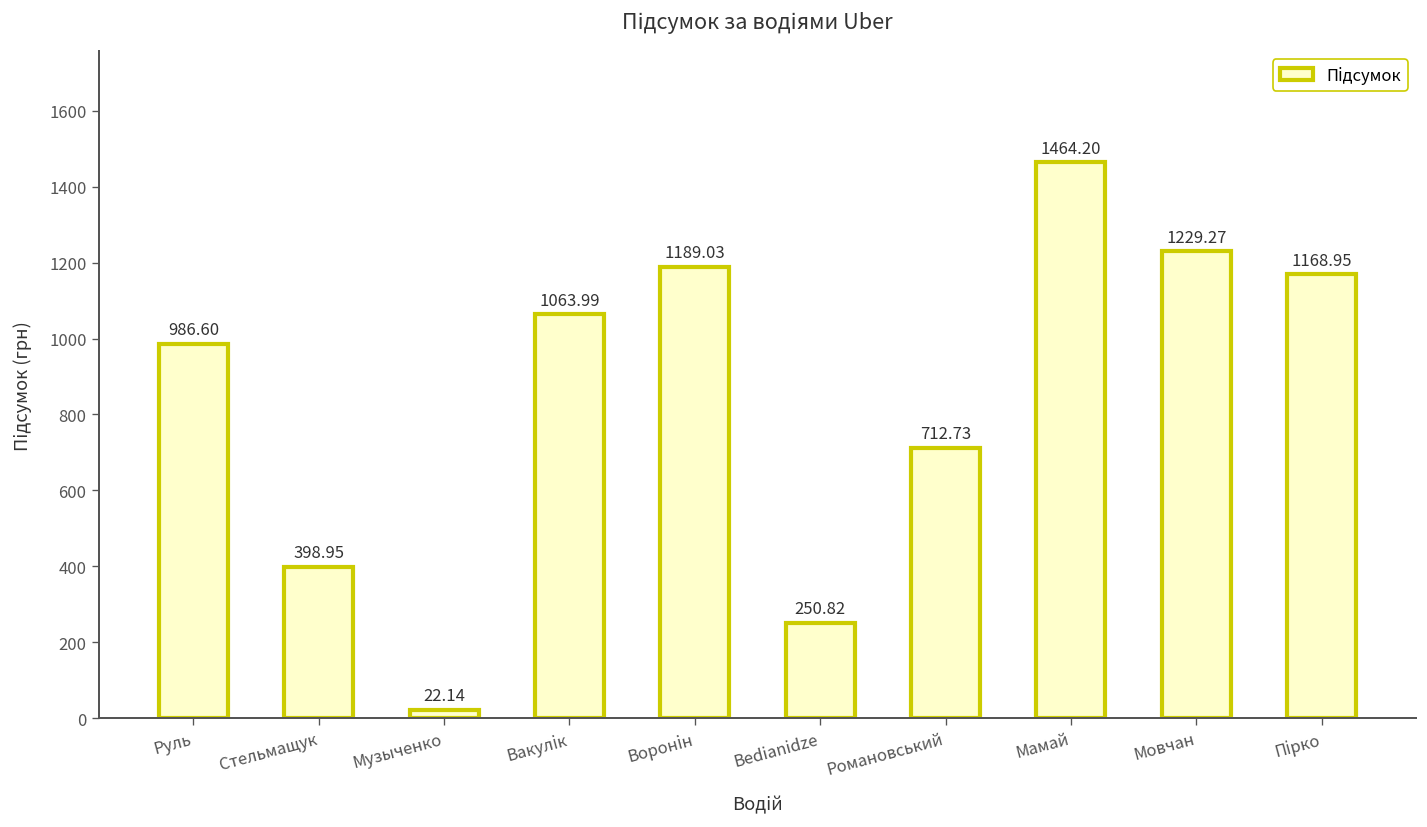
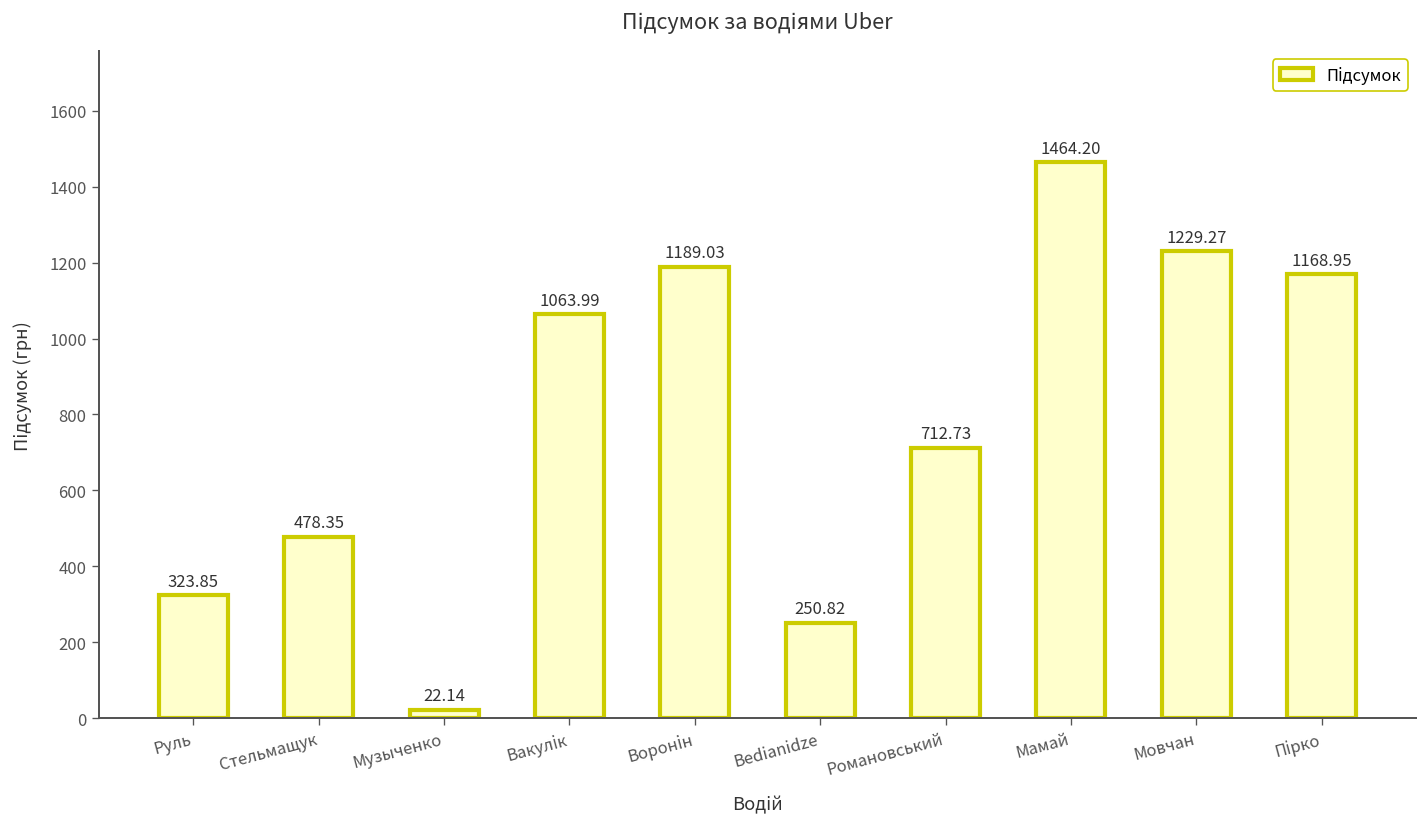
  {
-   "Руль": 986.60,
-   "Стельмащук": 398.95,
+   "Руль": 323.85,
+   "Стельмащук": 478.35,
    "Музыченко": 22.14,
    "Вакулік": 1063.99,
    "Воронін": 1189.03,
    "Bedianidze": 250.82,
    "Романовський": 712.73,
    "Мамай": 1464.20,
    "Мовчан": 1229.27,
    "Пірко": 1168.95
  }
